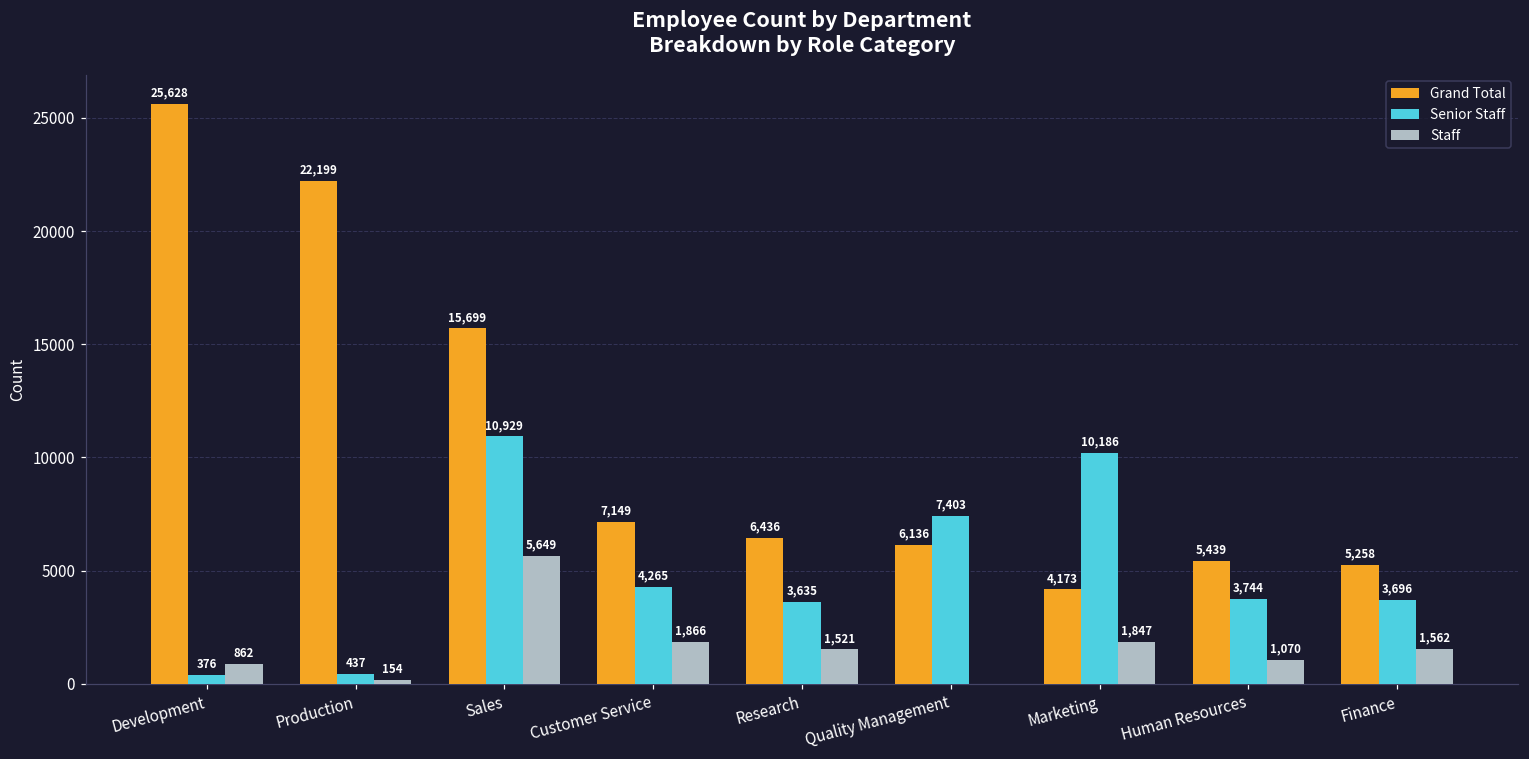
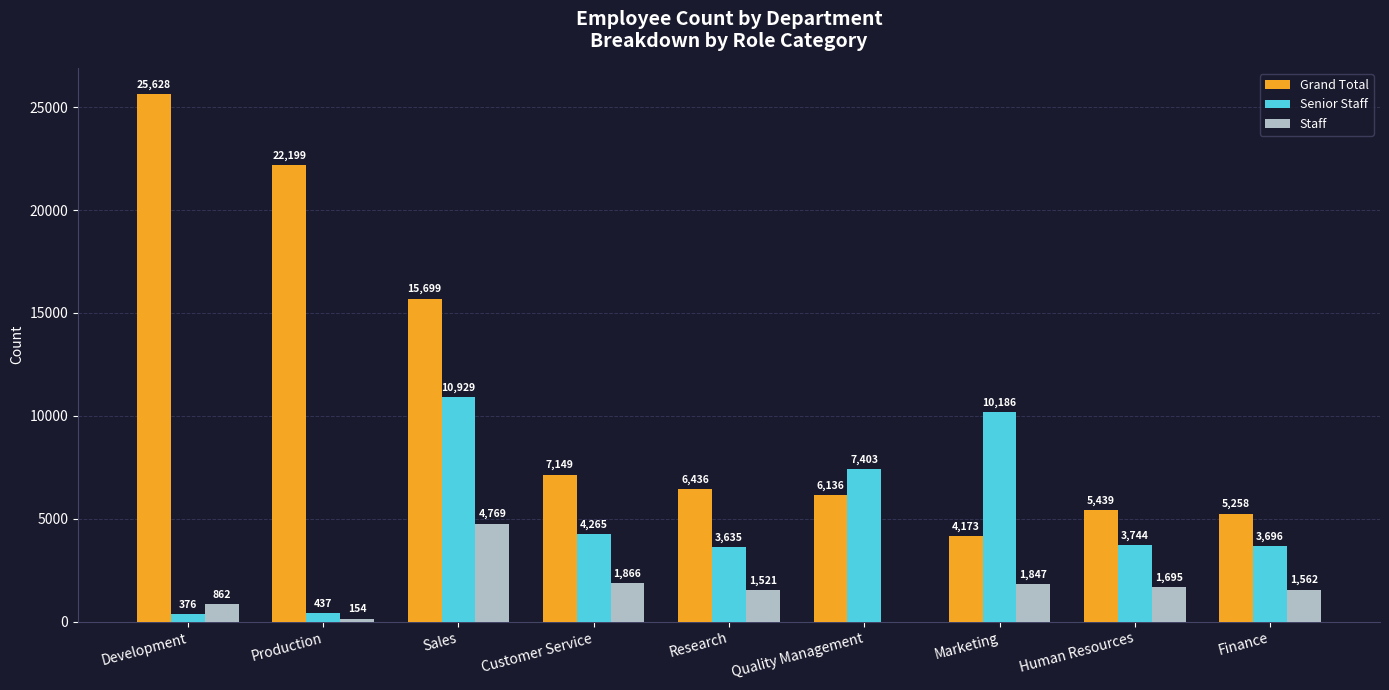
  {
    "Grand Total": {
      "Development": "25,628",
      "Production": "22,199",
      "Sales": "15,699",
      "Customer Service": "7,149",
      "Research": "6,436",
      "Quality Management": "6,136",
      "Marketing": "4,173",
      "Human Resources": "5,439",
      "Finance": "5,258"
    },
    "Senior Staff": {
      "Development": "376",
      "Production": "437",
      "Sales": "10,929",
      "Customer Service": "4,265",
      "Research": "3,635",
      "Quality Management": "7,403",
      "Marketing": "10,186",
      "Human Resources": "3,744",
      "Finance": "3,696"
    },
    "Staff": {
      "Development": "862",
      "Production": "154",
-     "Sales": "5,649",
+     "Sales": "4,769",
      "Customer Service": "1,866",
      "Research": "1,521",
      "Marketing": "1,847",
-     "Human Resources": "1,070",
+     "Human Resources": "1,695",
      "Finance": "1,562"
    }
  }
